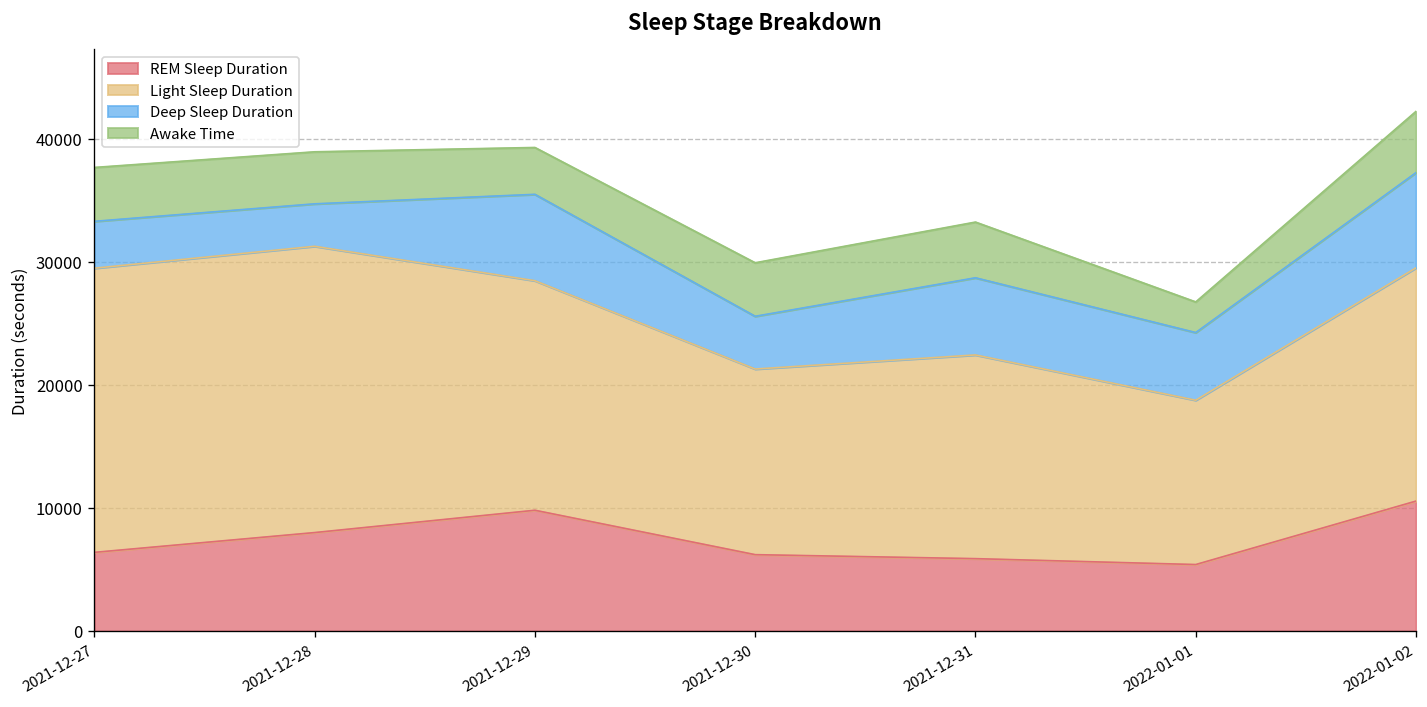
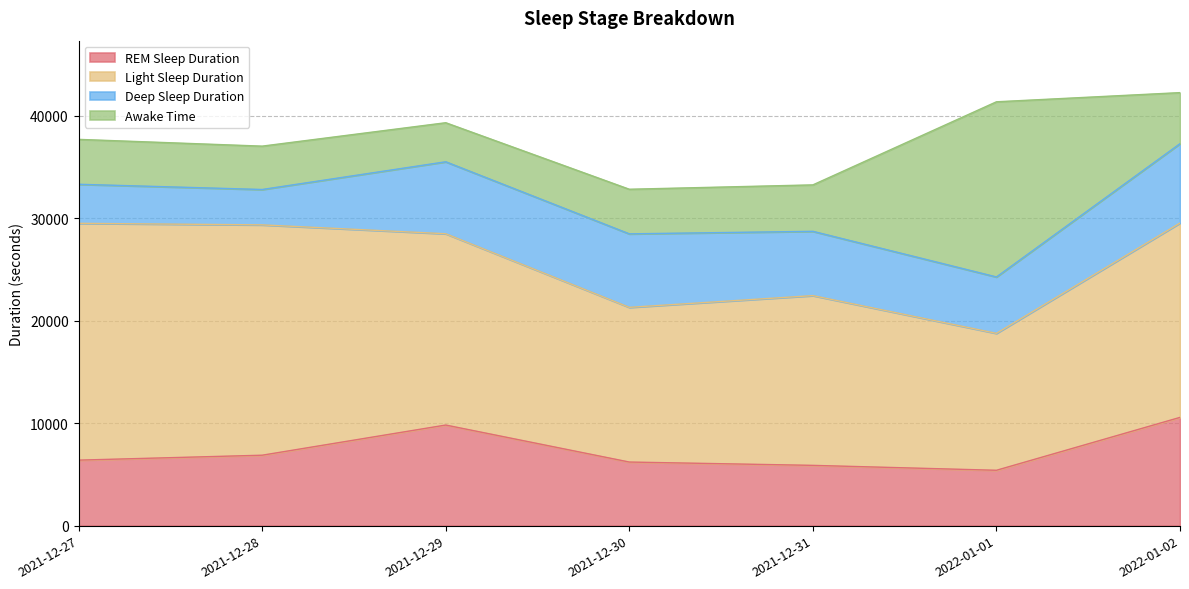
  {
    "REM Sleep Duration": {
      "2021-12-27": 6400,
-     "2021-12-28": 8000,
+     "2021-12-28": 6900,
      "2021-12-29": 9800,
      "2021-12-30": 6200,
      "2021-12-31": 5900,
      "2022-01-01": 5400,
      "2022-01-02": 10600
    },
    "Light Sleep Duration": {
      "2021-12-27": 23100,
-     "2021-12-28": 23300,
+     "2021-12-28": 22500,
      "2021-12-29": 18700,
      "2021-12-30": 15100,
      "2021-12-31": 16600,
      "2022-01-01": 13400,
      "2022-01-02": 19000
    },
    "Deep Sleep Duration": {
      "2021-12-27": 3800,
      "2021-12-28": 3500,
      "2021-12-29": 7000,
-     "2021-12-30": 4300,
+     "2021-12-30": 7200,
      "2021-12-31": 6300,
      "2022-01-01": 5500,
      "2022-01-02": 7700
    },
    "Awake Time": {
      "2021-12-27": 4400,
      "2021-12-28": 4200,
      "2021-12-29": 3800,
      "2021-12-30": 4400,
      "2021-12-31": 4500,
-     "2022-01-01": 2500,
+     "2022-01-01": 17100,
      "2022-01-02": 5000
    }
  }
